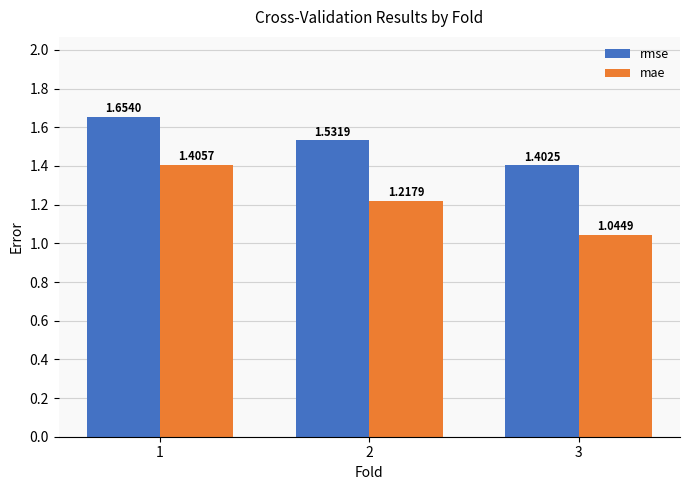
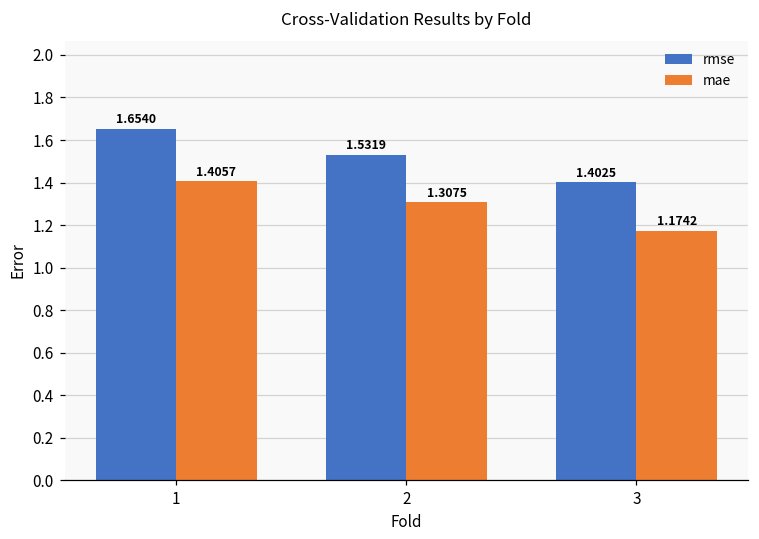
  {
    "rmse": {
      "1": 1.6540,
      "2": 1.5319,
      "3": 1.4025
    },
    "mae": {
      "1": 1.4057,
-     "2": 1.2179,
-     "3": 1.0449
+     "2": 1.3075,
+     "3": 1.1742
    }
  }
